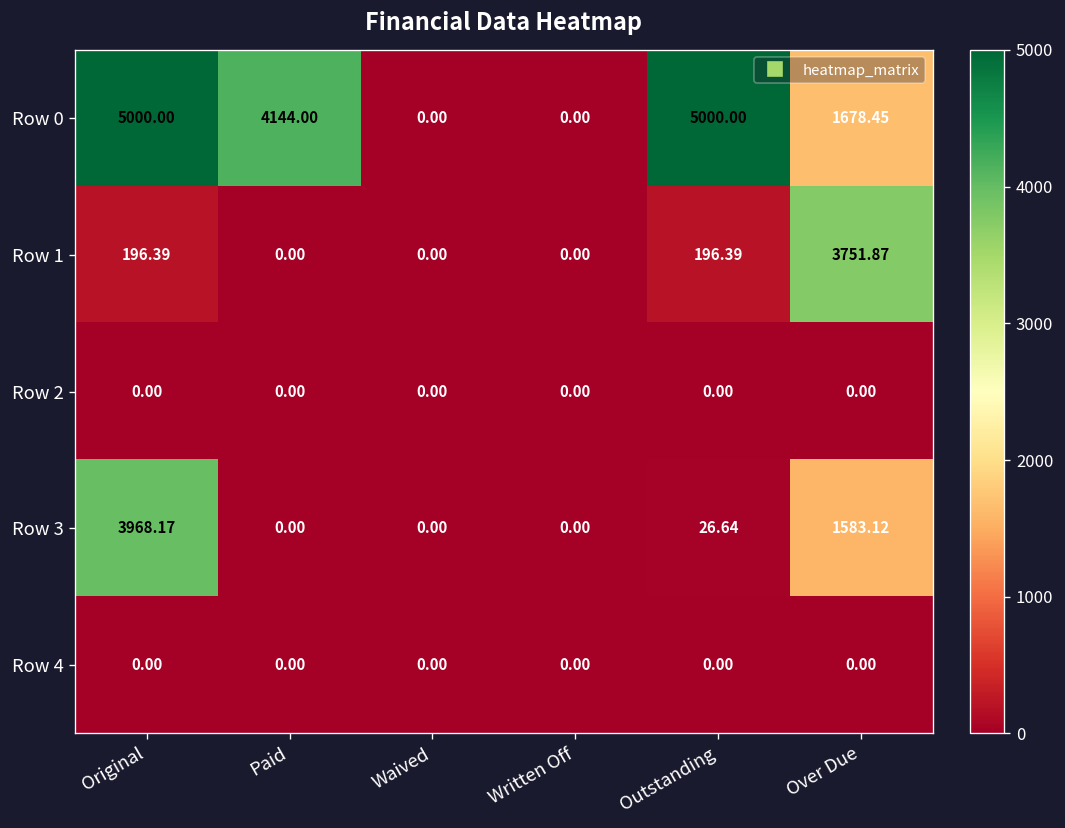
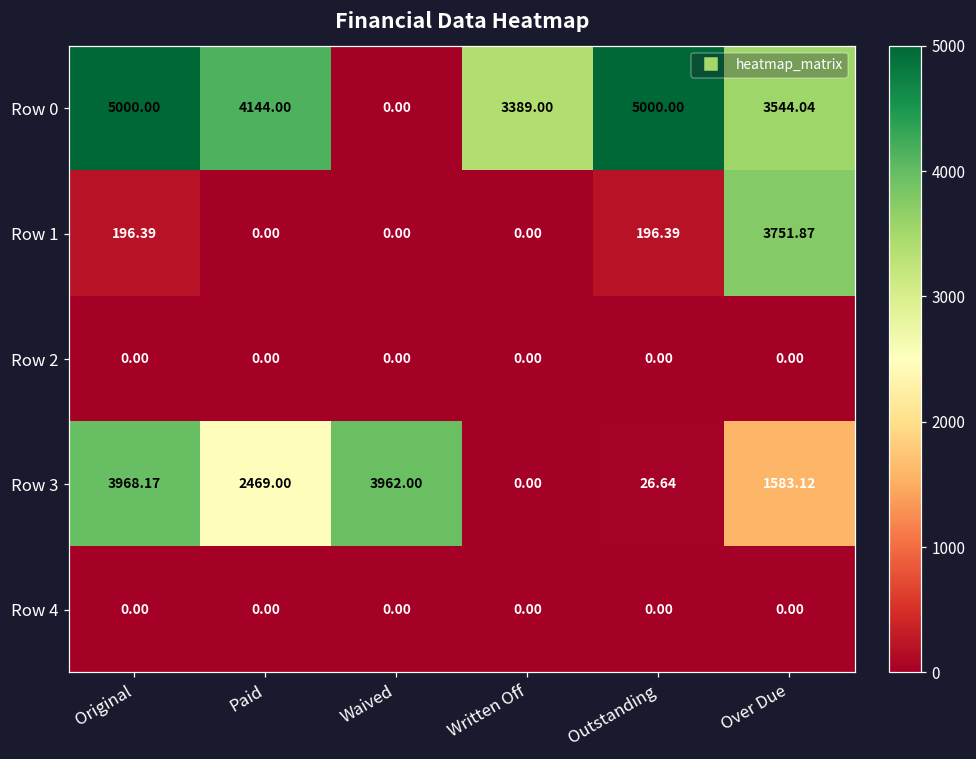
  {
    "Row 0": {
      "Original": 5000.00,
      "Paid": 4144.00,
      "Waived": 0.00,
-     "Written Off": 0.00,
+     "Written Off": 3389.00,
      "Outstanding": 5000.00,
-     "Over Due": 1678.45
+     "Over Due": 3544.04
    },
    "Row 1": {
      "Original": 196.39,
      "Paid": 0.00,
      "Waived": 0.00,
      "Written Off": 0.00,
      "Outstanding": 196.39,
      "Over Due": 3751.87
    },
    "Row 2": {
      "Original": 0.00,
      "Paid": 0.00,
      "Waived": 0.00,
      "Written Off": 0.00,
      "Outstanding": 0.00,
      "Over Due": 0.00
    },
    "Row 3": {
      "Original": 3968.17,
-     "Paid": 0.00,
-     "Waived": 0.00,
+     "Paid": 2469.00,
+     "Waived": 3962.00,
      "Written Off": 0.00,
      "Outstanding": 26.64,
      "Over Due": 1583.12
    },
    "Row 4": {
      "Original": 0.00,
      "Paid": 0.00,
      "Waived": 0.00,
      "Written Off": 0.00,
      "Outstanding": 0.00,
      "Over Due": 0.00
    }
  }
